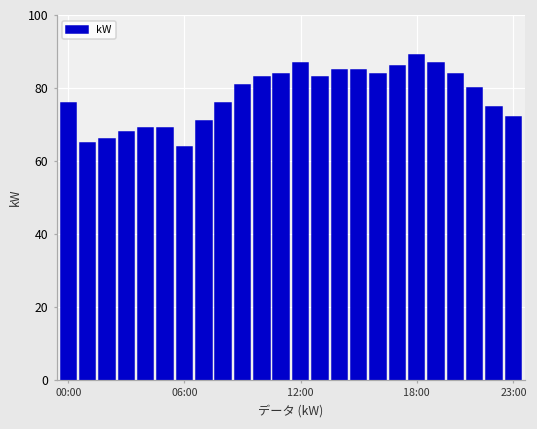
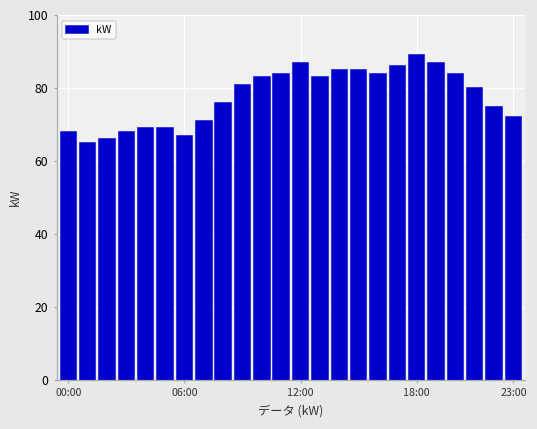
  {
-   "00:00": 76,
-   "06:00": 64,
+   "00:00": 68,
+   "06:00": 67,
    "12:00": 87,
    "18:00": 89,
    "23:00": 72
  }
